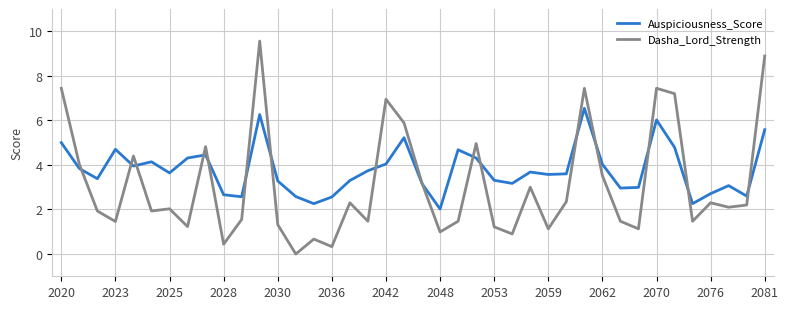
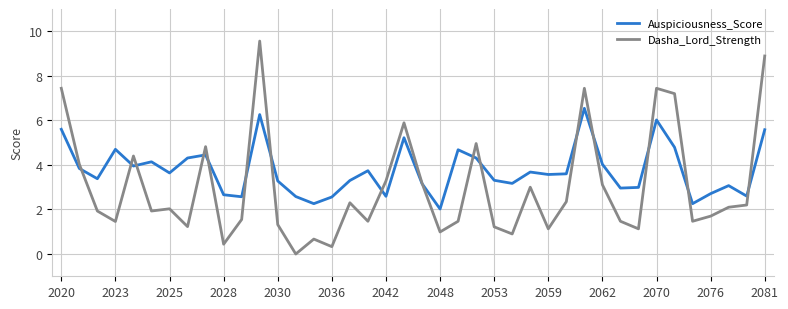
  {
    "Auspiciousness_Score": {
-     "2020": 5.0,
+     "2020": 5.6,
      "2023": 4.7,
      "2025": 3.6,
      "2028": 2.7,
      "2036": 2.6,
-     "2042": 4.0,
+     "2042": 2.6,
      "2048": 2.0,
      "2053": 3.3,
      "2059": 3.6,
      "2062": 4.0,
      "2070": 6.0,
      "2076": 2.7,
      "2081": 5.6
    },
    "Dasha_Lord_Strength": {
      "2020": 7.4,
      "2023": 1.5,
      "2025": 2.0,
      "2028": 0.4,
      "2036": 0.3,
-     "2042": 7.0,
+     "2042": 3.3,
      "2048": 1.0,
      "2053": 1.2,
      "2059": 1.1,
-     "2062": 3.5,
+     "2062": 3.1,
      "2070": 7.4,
-     "2076": 2.3,
+     "2076": 1.7,
      "2081": 8.9
    }
  }
